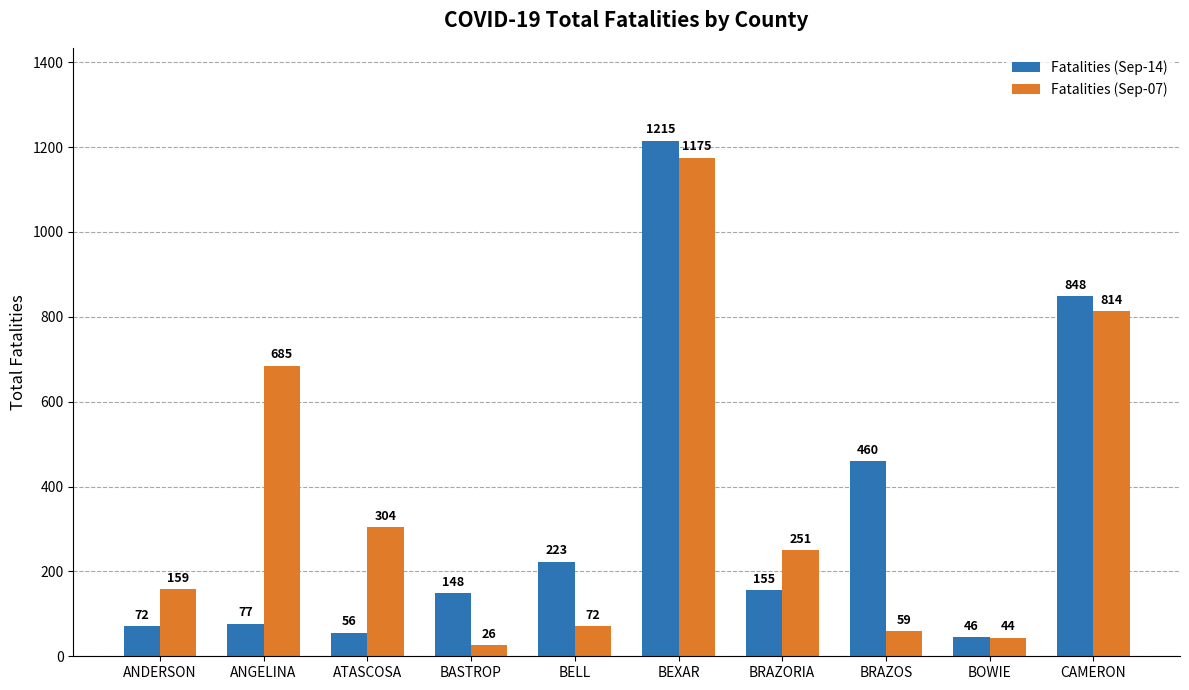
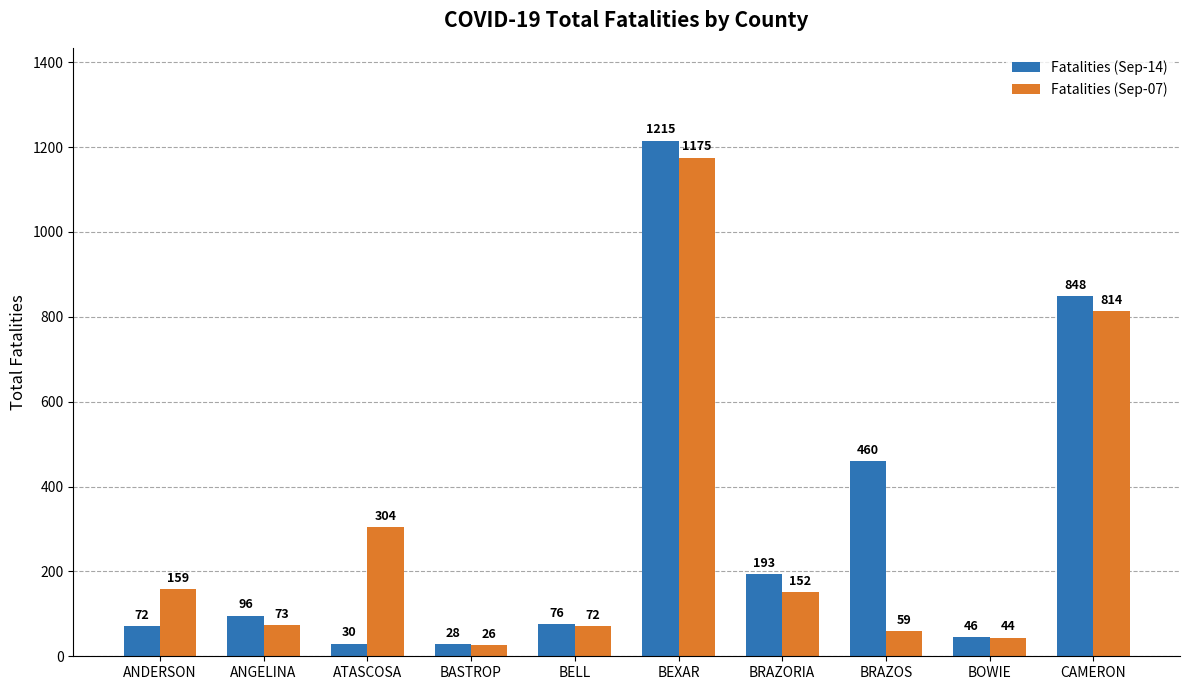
  {
    "Fatalities (Sep-14)": {
      "ANDERSON": 72,
-     "ANGELINA": 77,
-     "ATASCOSA": 56,
-     "BASTROP": 148,
-     "BELL": 223,
+     "ANGELINA": 96,
+     "ATASCOSA": 30,
+     "BASTROP": 28,
+     "BELL": 76,
      "BEXAR": 1215,
-     "BRAZORIA": 155,
+     "BRAZORIA": 193,
      "BRAZOS": 460,
      "BOWIE": 46,
      "CAMERON": 848
    },
    "Fatalities (Sep-07)": {
      "ANDERSON": 159,
-     "ANGELINA": 685,
+     "ANGELINA": 73,
      "ATASCOSA": 304,
      "BASTROP": 26,
      "BELL": 72,
      "BEXAR": 1175,
-     "BRAZORIA": 251,
+     "BRAZORIA": 152,
      "BRAZOS": 59,
      "BOWIE": 44,
      "CAMERON": 814
    }
  }
